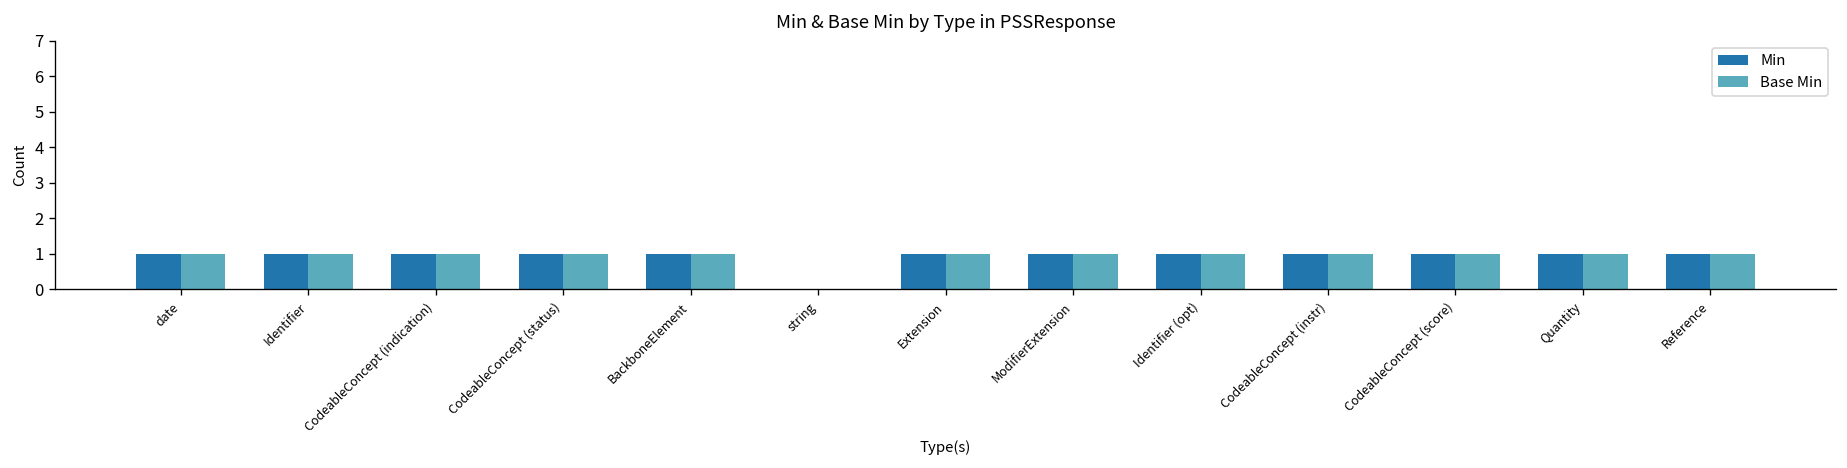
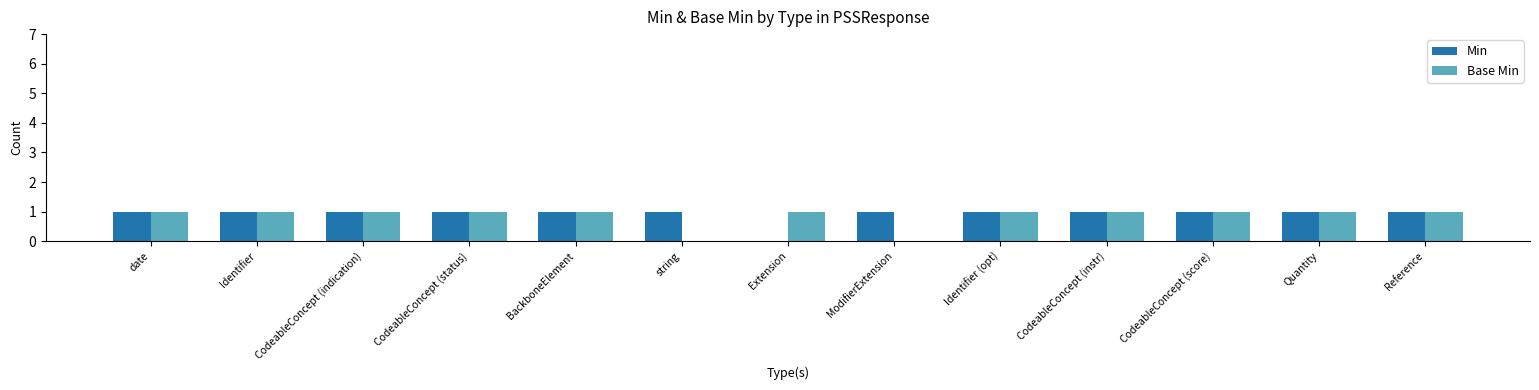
  {
    "Min": {
      "date": 1,
      "Identifier": 1,
      "CodeableConcept (indication)": 1,
      "CodeableConcept (status)": 1,
      "BackboneElement": 1,
-     "string": 0,
-     "Extension": 1,
+     "string": 1,
+     "Extension": 0,
      "ModifierExtension": 1,
      "Identifier (opt)": 1,
      "CodeableConcept (instr)": 1,
      "CodeableConcept (score)": 1,
      "Quantity": 1,
      "Reference": 1
    },
    "Base Min": {
      "date": 1,
      "Identifier": 1,
      "CodeableConcept (indication)": 1,
      "CodeableConcept (status)": 1,
      "BackboneElement": 1,
      "string": 0,
      "Extension": 1,
-     "ModifierExtension": 1,
+     "ModifierExtension": 0,
      "Identifier (opt)": 1,
      "CodeableConcept (instr)": 1,
      "CodeableConcept (score)": 1,
      "Quantity": 1,
      "Reference": 1
    }
  }
